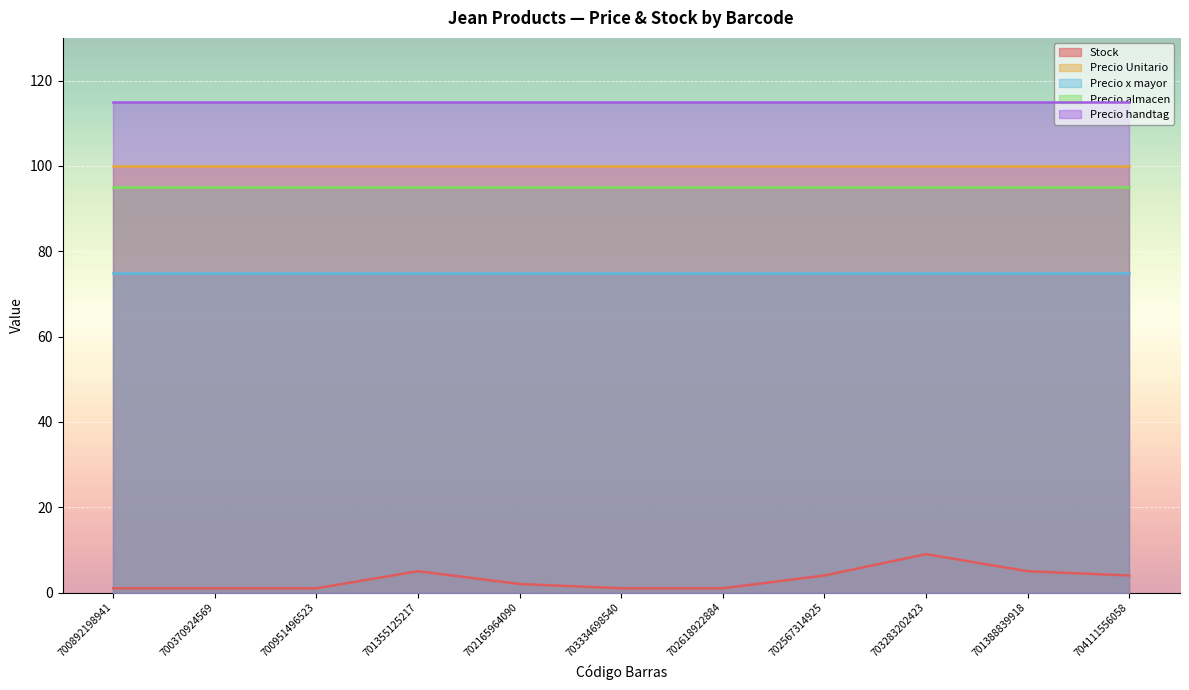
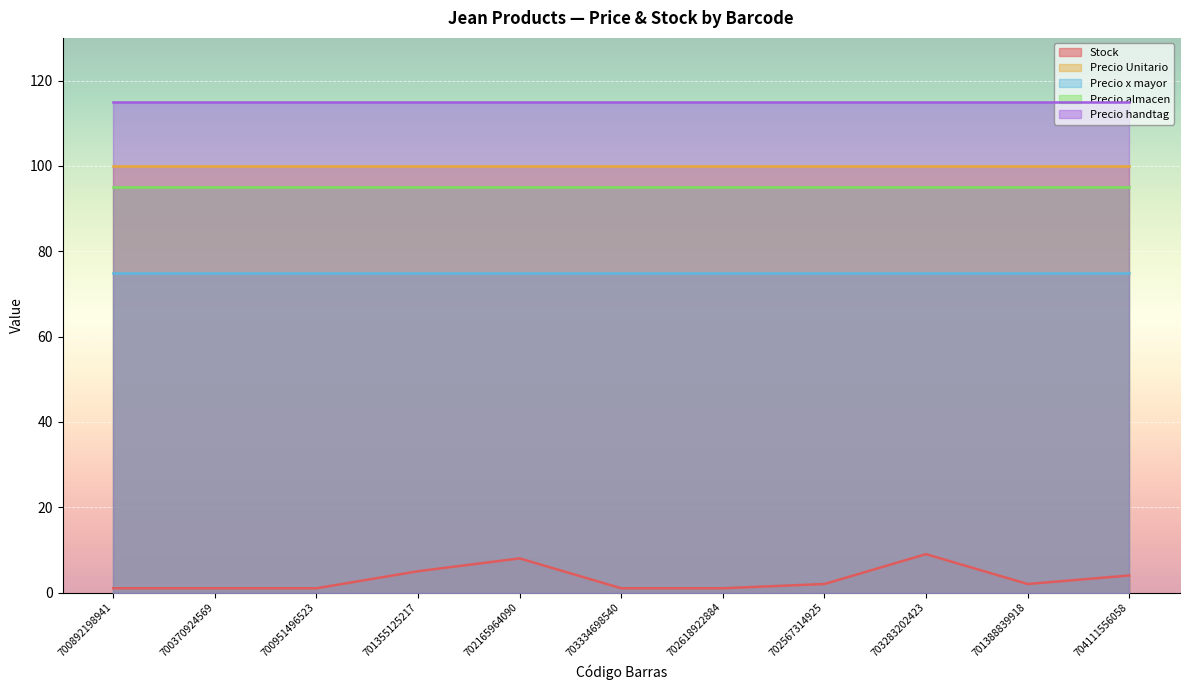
  {
    "Stock": {
      "700892198941": 1,
      "700370924569": 1,
      "700951496523": 1,
      "701355125217": 5,
-     "702165964090": 2,
+     "702165964090": 8,
      "703334698540": 1,
      "702618922884": 1,
-     "702567314925": 4,
+     "702567314925": 2,
      "703283202423": 9,
-     "701388839918": 5,
+     "701388839918": 2,
      "704111556058": 4
    },
    "Precio Unitario": {
      "700892198941": 100,
      "700370924569": 100,
      "700951496523": 100,
      "701355125217": 100,
      "702165964090": 100,
      "703334698540": 100,
      "702618922884": 100,
      "702567314925": 100,
      "703283202423": 100,
      "701388839918": 100,
      "704111556058": 100
    },
    "Precio x mayor": {
      "700892198941": 75,
      "700370924569": 75,
      "700951496523": 75,
      "701355125217": 75,
      "702165964090": 75,
      "703334698540": 75,
      "702618922884": 75,
      "702567314925": 75,
      "703283202423": 75,
      "701388839918": 75,
      "704111556058": 75
    },
    "Precio almacen": {
      "700892198941": 95,
      "700370924569": 95,
      "700951496523": 95,
      "701355125217": 95,
      "702165964090": 95,
      "703334698540": 95,
      "702618922884": 95,
      "702567314925": 95,
      "703283202423": 95,
      "701388839918": 95,
      "704111556058": 95
    },
    "Precio handtag": {
      "700892198941": 115,
      "700370924569": 115,
      "700951496523": 115,
      "701355125217": 115,
      "702165964090": 115,
      "703334698540": 115,
      "702618922884": 115,
      "702567314925": 115,
      "703283202423": 115,
      "701388839918": 115
    }
  }
